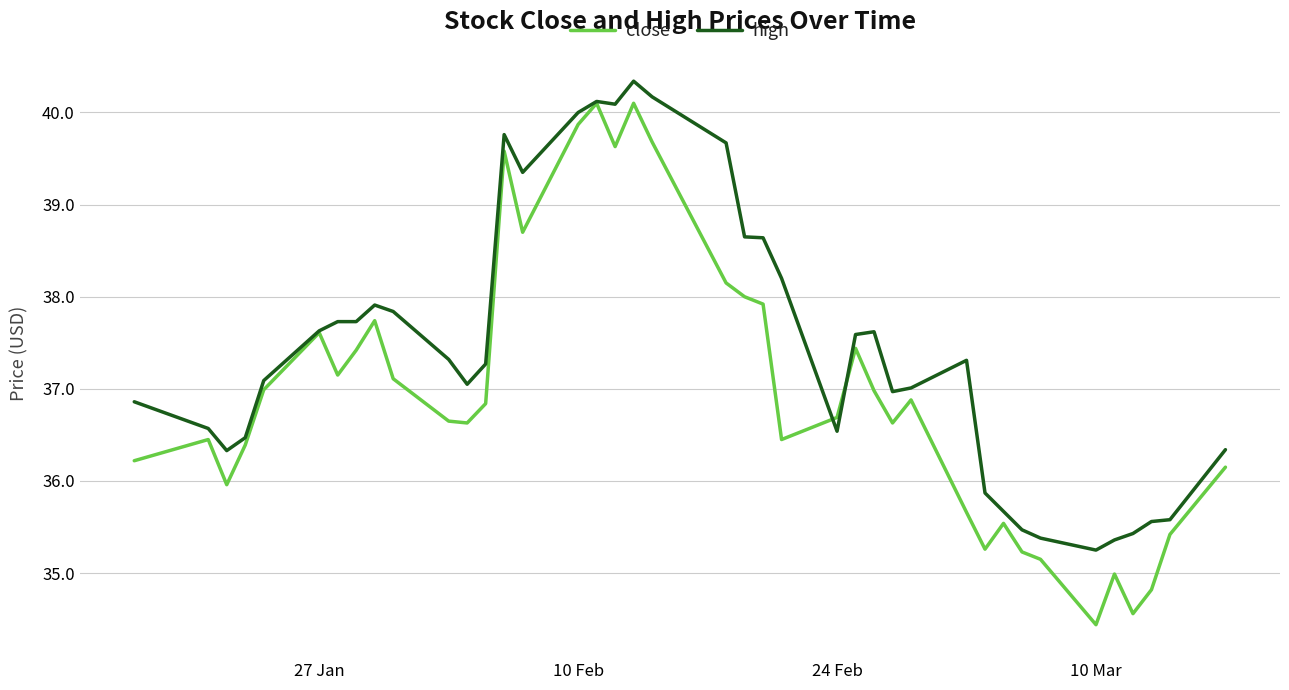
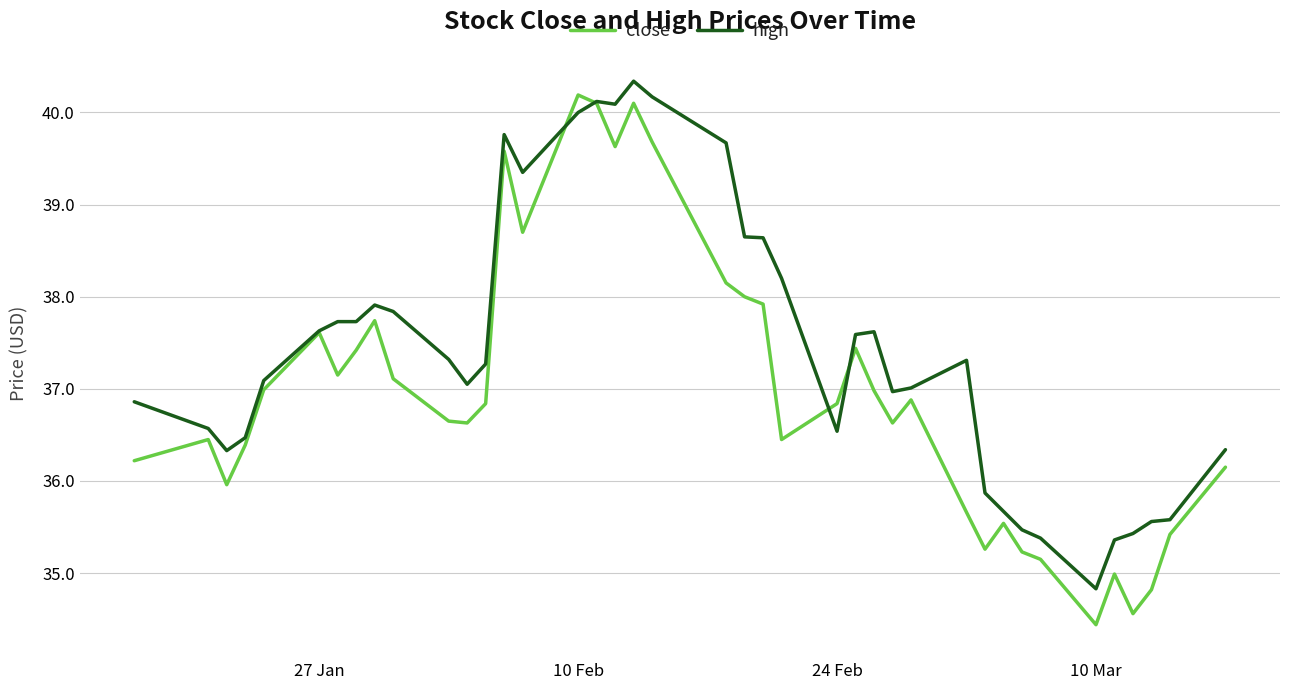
  {
    "close": {
-     "10 Feb": 39.9,
-     "24 Feb": 36.7,
+     "10 Feb": 40.2,
+     "24 Feb": 36.8,
      "10 Mar": 34.4
    },
    "high": {
      "10 Feb": 40.0,
      "24 Feb": 36.5,
-     "10 Mar": 35.3
+     "10 Mar": 34.8
    }
  }
